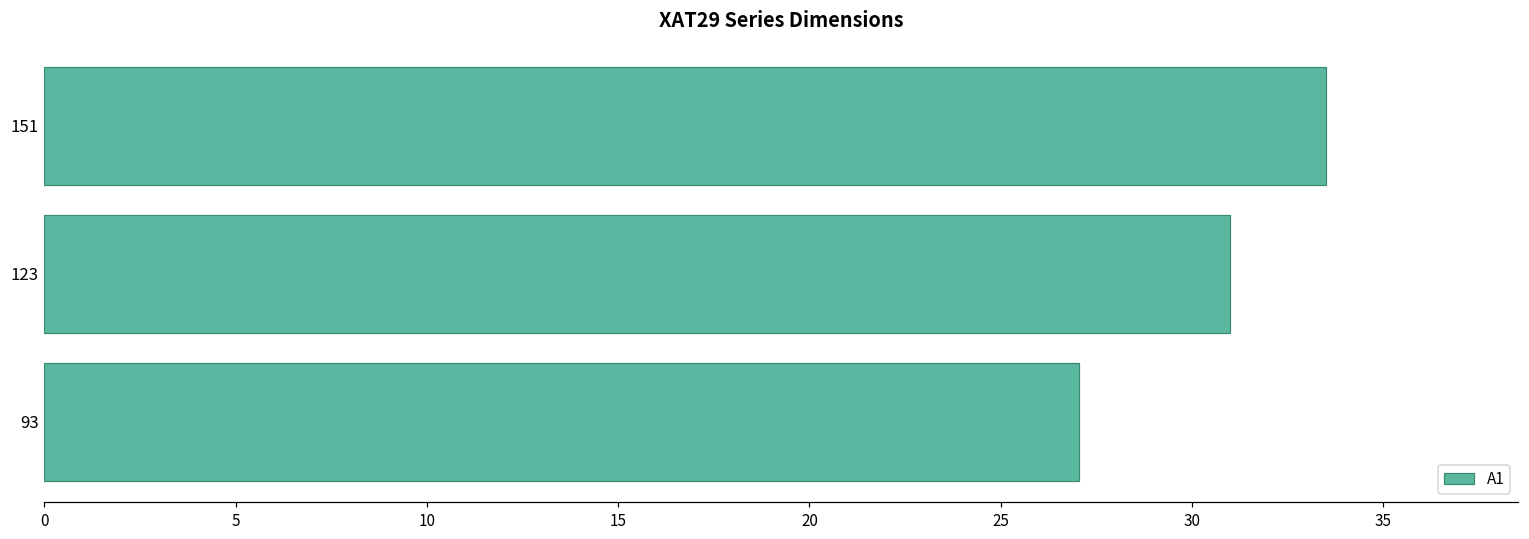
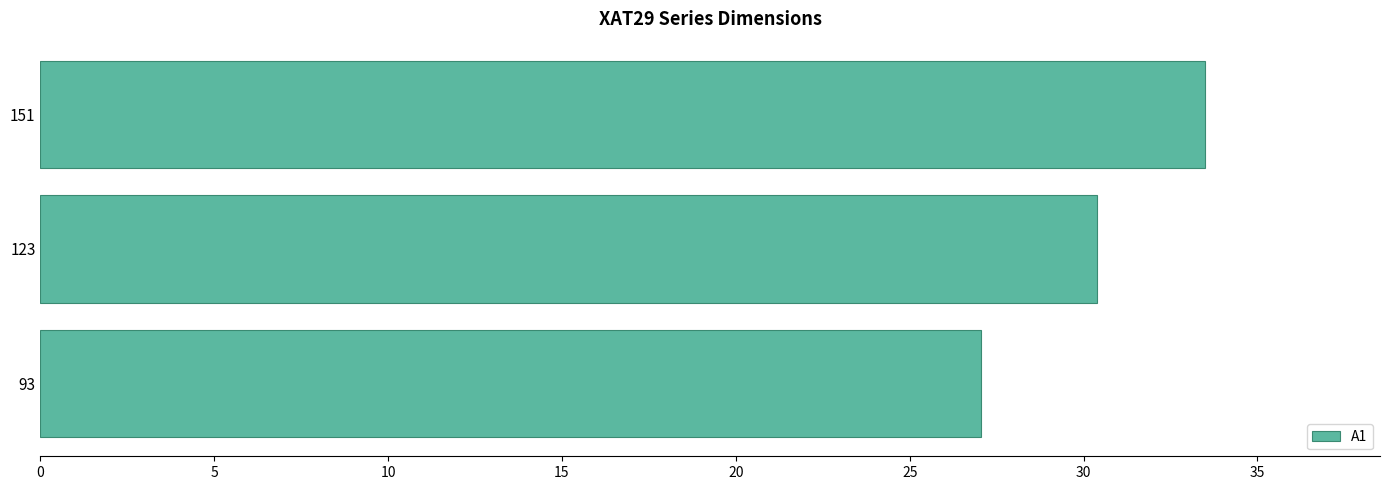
  {
    "151": 33.5,
-   "123": 31.0,
+   "123": 30.4,
    "93": 27.1
  }
